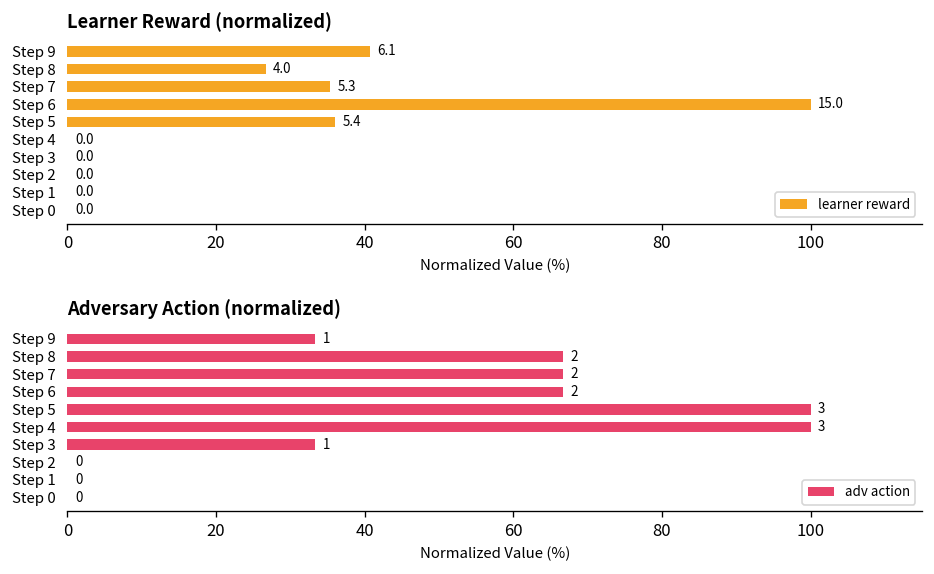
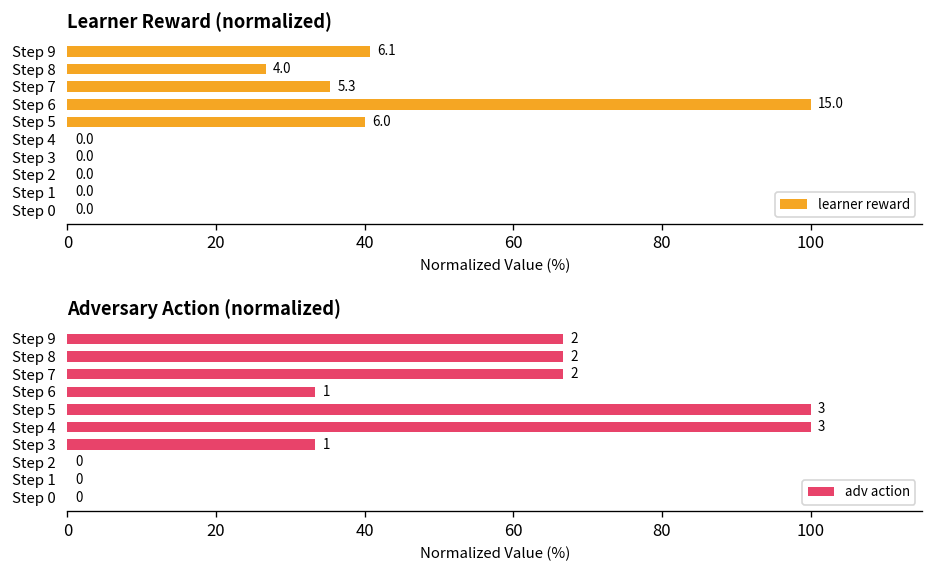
  {
    "Learner Reward (normalized)": {
-     "Step 5": 5.4,
+     "Step 5": 6.0,
      "Step 4": 0.0,
      "Step 3": 0.0,
      "Step 2": 0.0,
      "Step 1": 0.0,
      "Step 0": 0.0
    },
    "Adversary Action (normalized)": {
-     "Step 9": 1,
-     "Step 6": 2,
+     "Step 9": 2,
+     "Step 6": 1,
      "Step 2": 0,
      "Step 1": 0,
      "Step 0": 0
    }
  }
